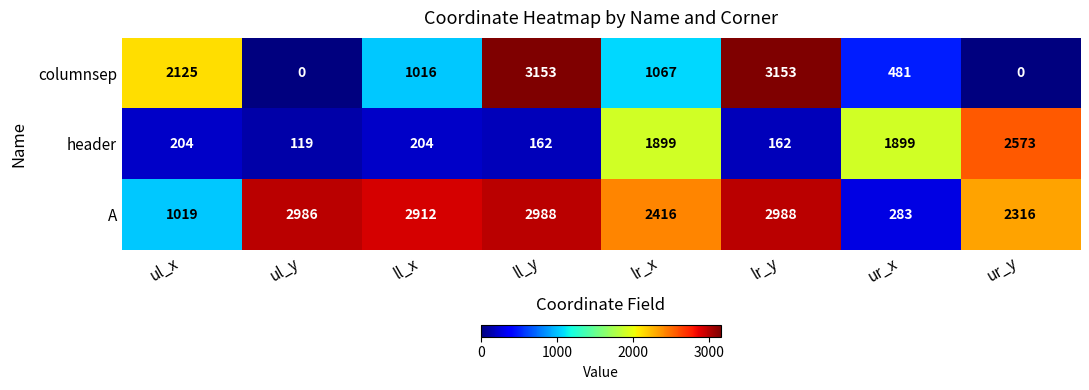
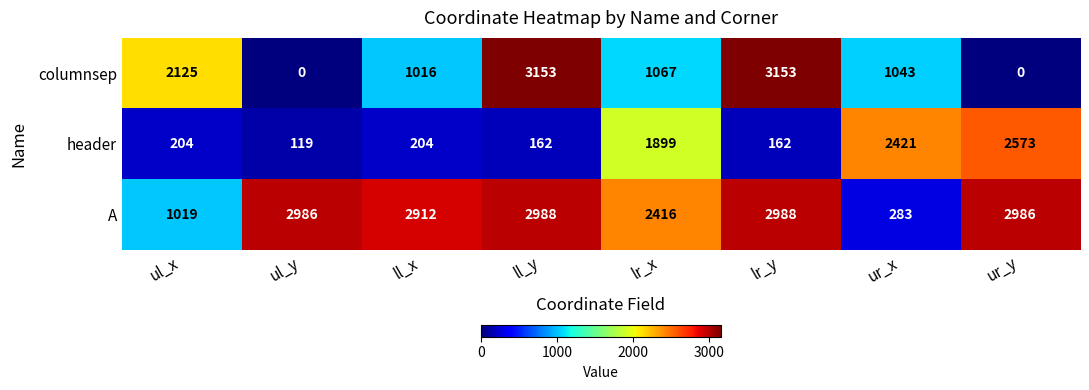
  {
    "columnsep": {
      "ul_x": 2125,
      "ul_y": 0,
      "ll_x": 1016,
      "ll_y": 3153,
      "lr_x": 1067,
      "lr_y": 3153,
-     "ur_x": 481,
+     "ur_x": 1043,
      "ur_y": 0
    },
    "header": {
      "ul_x": 204,
      "ul_y": 119,
      "ll_x": 204,
      "ll_y": 162,
      "lr_x": 1899,
      "lr_y": 162,
-     "ur_x": 1899,
+     "ur_x": 2421,
      "ur_y": 2573
    },
    "A": {
      "ul_x": 1019,
      "ul_y": 2986,
      "ll_x": 2912,
      "ll_y": 2988,
      "lr_x": 2416,
      "lr_y": 2988,
      "ur_x": 283,
-     "ur_y": 2316
+     "ur_y": 2986
    }
  }
